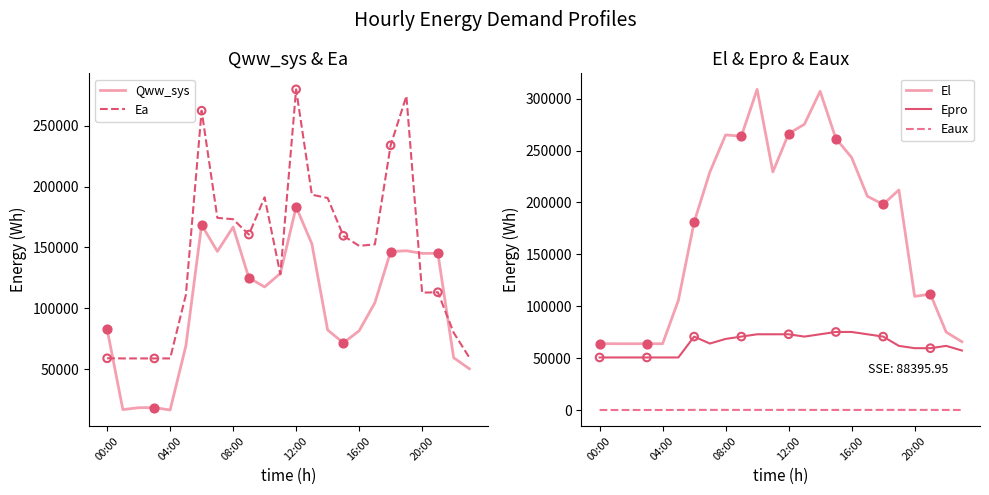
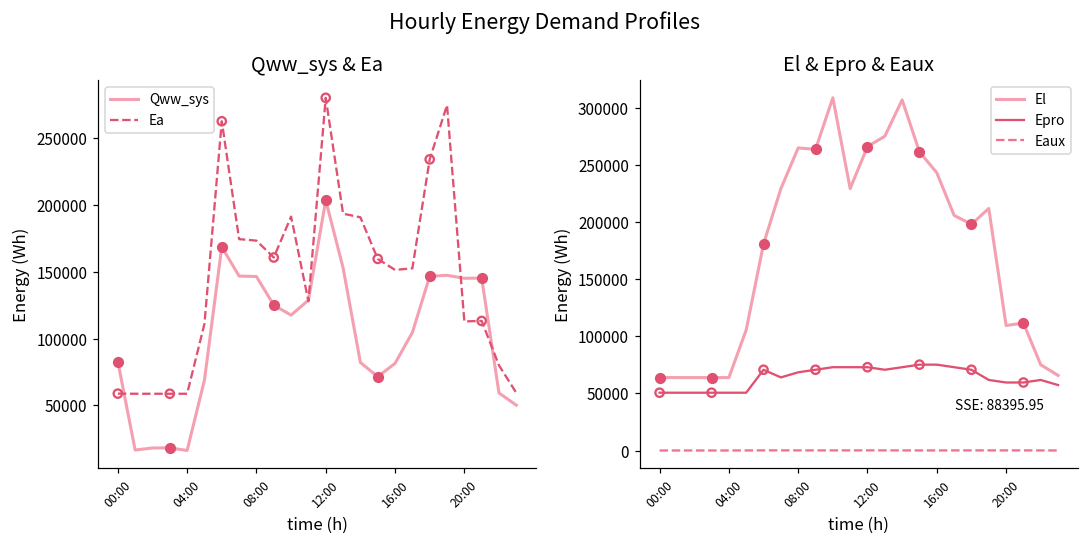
  {
    "Qww_sys & Ea": {
      "Qww_sys": {
        "04:00": 16000,
-       "08:00": 167000,
-       "12:00": 183000,
+       "08:00": 146000,
+       "12:00": 203000,
        "16:00": 81000,
        "20:00": 145000
      }
    }
  }
